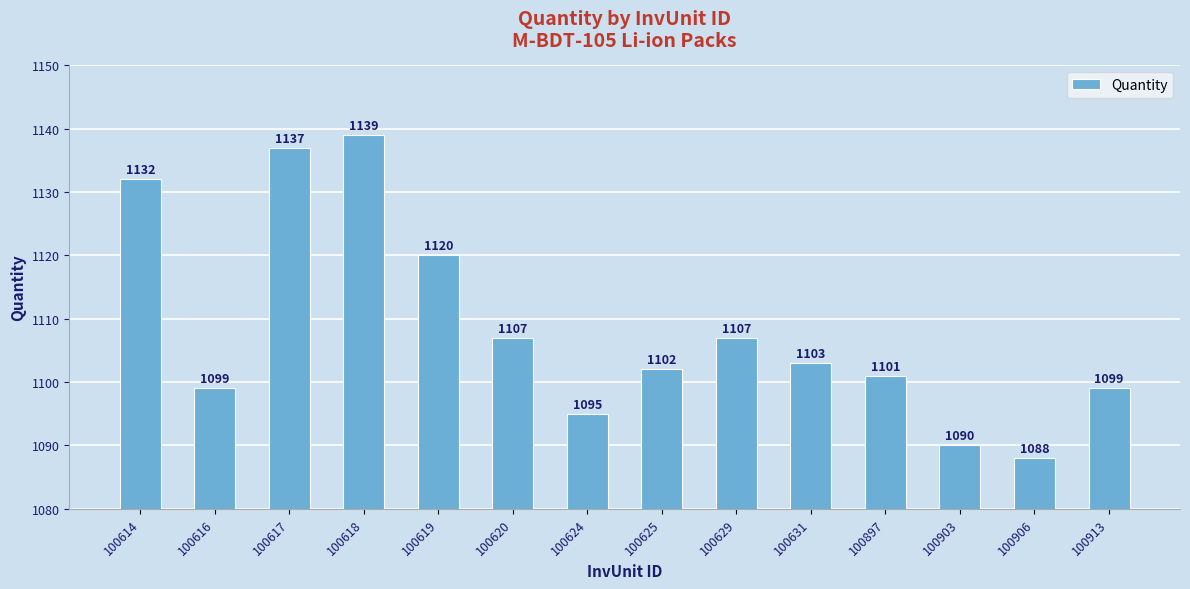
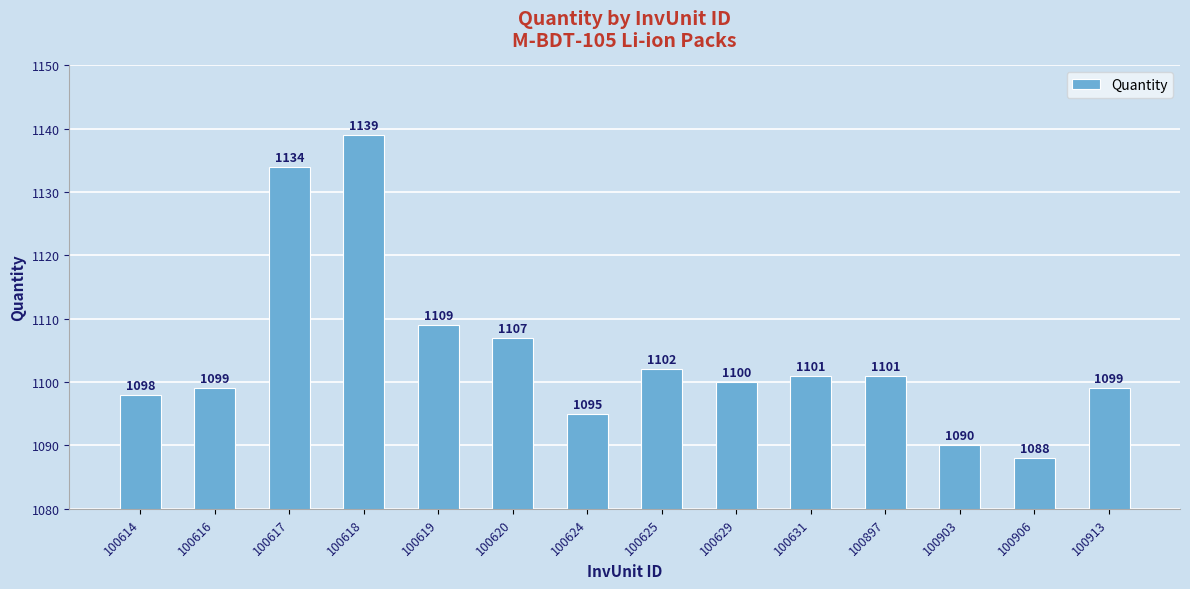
  {
-   "100614": 1132,
+   "100614": 1098,
    "100616": 1099,
-   "100617": 1137,
+   "100617": 1134,
    "100618": 1139,
-   "100619": 1120,
+   "100619": 1109,
    "100620": 1107,
    "100624": 1095,
    "100625": 1102,
-   "100629": 1107,
-   "100631": 1103,
+   "100629": 1100,
+   "100631": 1101,
    "100897": 1101,
    "100903": 1090,
    "100906": 1088,
    "100913": 1099
  }
